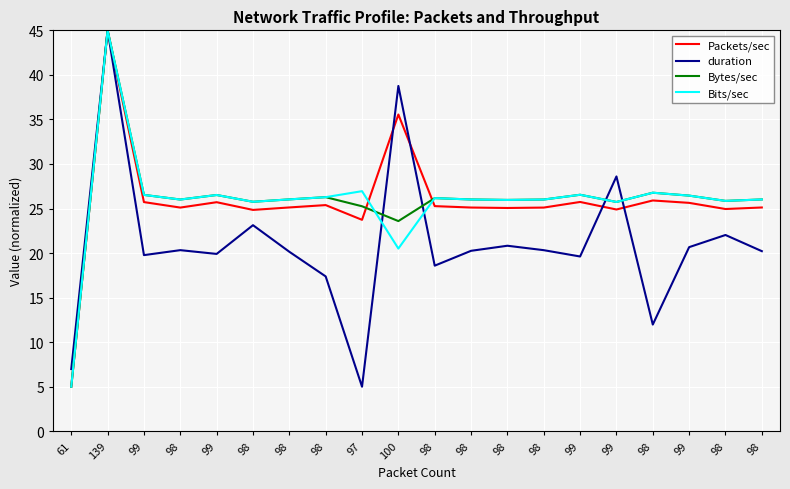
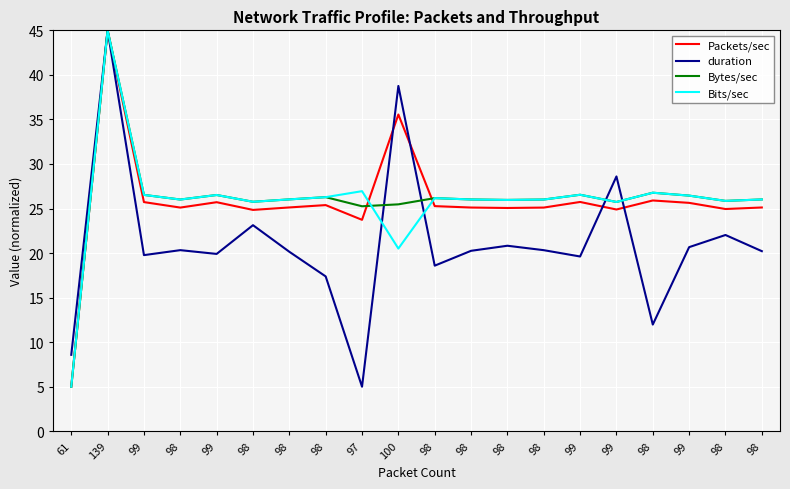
  {
    "Packets/sec": {
      "97": 24,
      "100": 36
    },
    "duration": {
-     "61": 7,
+     "61": 9,
      "97": 5,
      "100": 39
    },
    "Bytes/sec": {
      "97": 25,
-     "100": 24
+     "100": 25
    },
    "Bits/sec": {
      "97": 27,
      "100": 21
    }
  }
